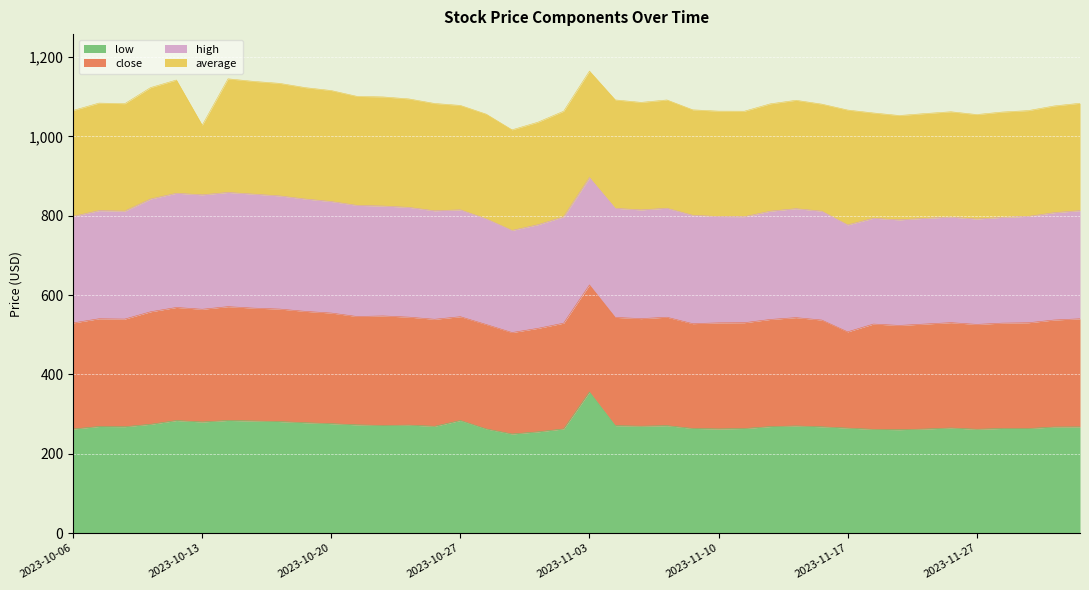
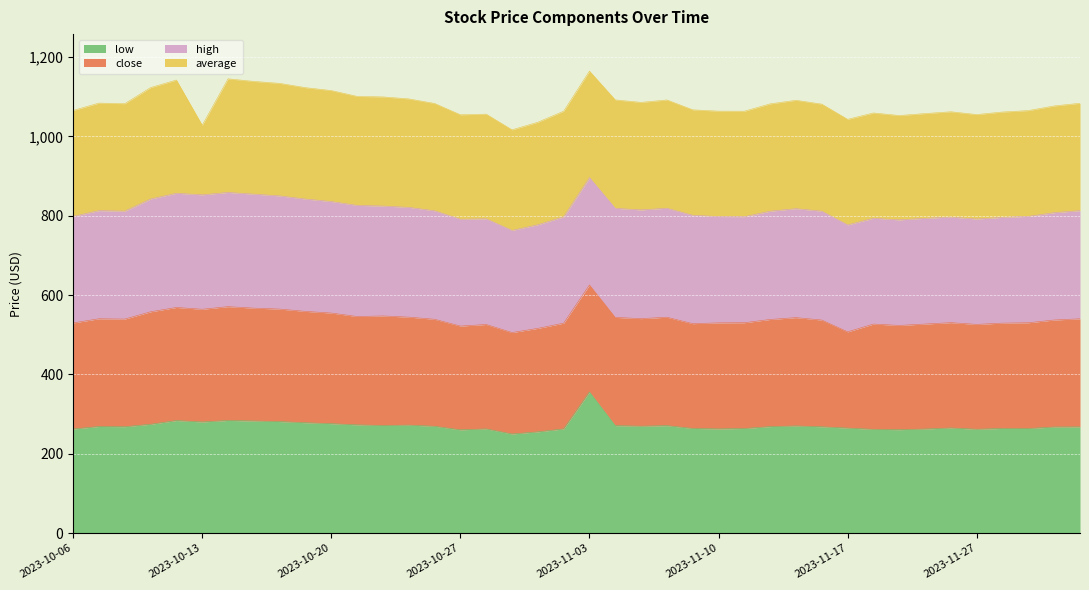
  {
    "low": {
      "2023-10-06": 260,
      "2023-10-13": 280,
      "2023-10-20": 280,
-     "2023-10-27": 280,
+     "2023-10-27": 260,
      "2023-11-03": 360,
      "2023-11-10": 260,
      "2023-11-17": 260,
      "2023-11-27": 260
    },
    "close": {
      "2023-10-06": 270,
      "2023-10-13": 280,
      "2023-10-20": 280,
      "2023-10-27": 260,
      "2023-11-03": 270,
      "2023-11-10": 270,
      "2023-11-17": 240,
      "2023-11-27": 260
    },
    "high": {
      "2023-10-06": 270,
      "2023-10-13": 290,
      "2023-10-20": 280,
      "2023-10-27": 270,
      "2023-11-03": 270,
      "2023-11-10": 270,
      "2023-11-17": 270,
      "2023-11-27": 270
    },
    "average": {
      "2023-10-06": 270,
      "2023-10-13": 180,
      "2023-10-20": 280,
      "2023-10-27": 260,
      "2023-11-03": 270,
      "2023-11-10": 270,
-     "2023-11-17": 290,
+     "2023-11-17": 270,
      "2023-11-27": 260
    }
  }
